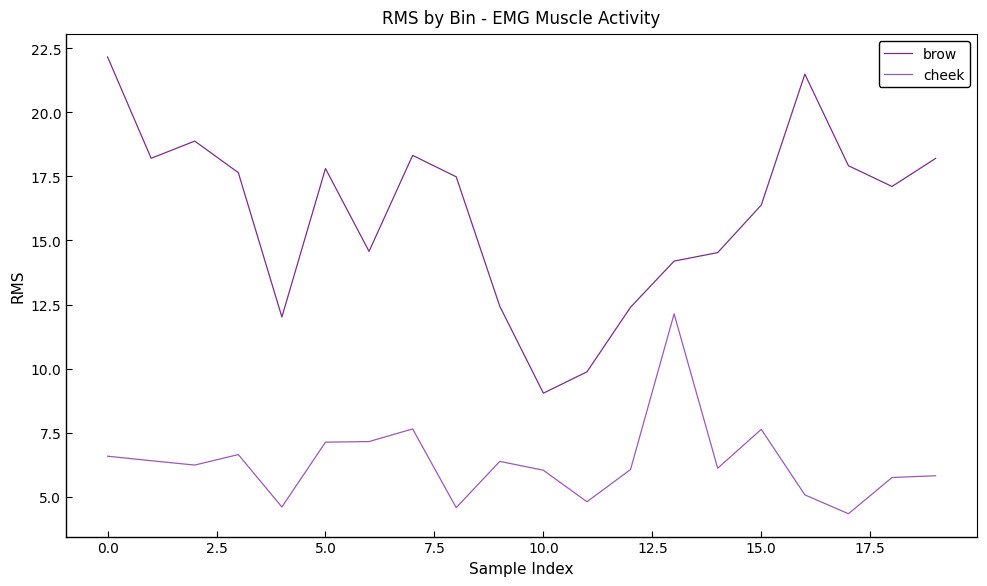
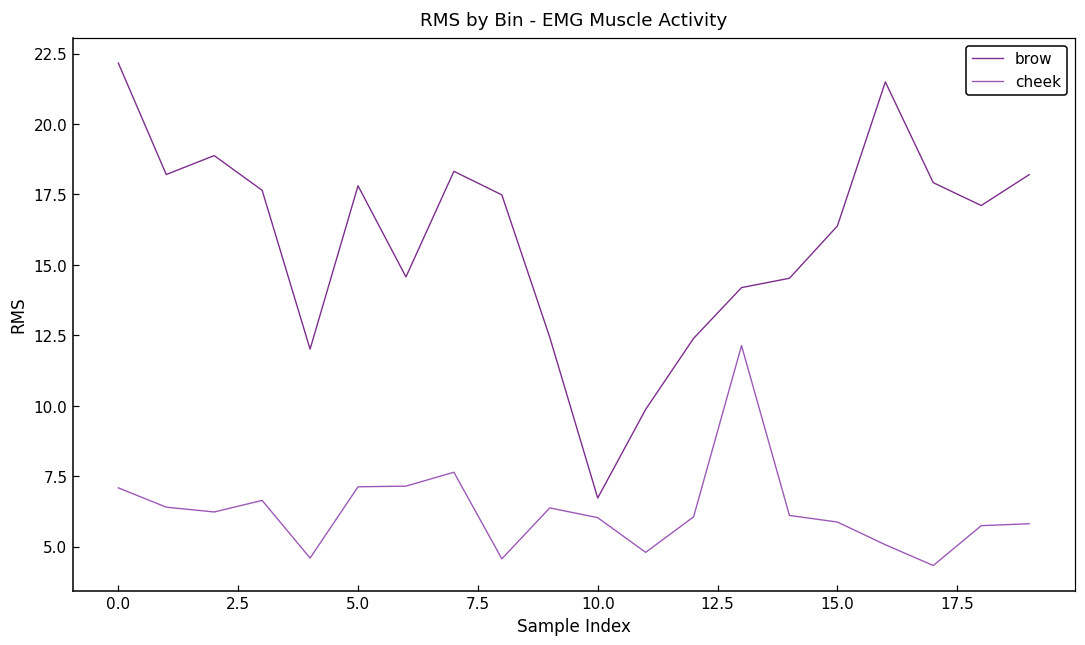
  {
    "brow": {
      "0.0": 22.2,
      "5.0": 17.8,
-     "10.0": 9.0,
+     "10.0": 6.7,
      "15.0": 16.4
    },
    "cheek": {
-     "0.0": 6.6,
+     "0.0": 7.1,
      "5.0": 7.1,
      "10.0": 6.0,
-     "15.0": 7.6
+     "15.0": 5.9
    }
  }
